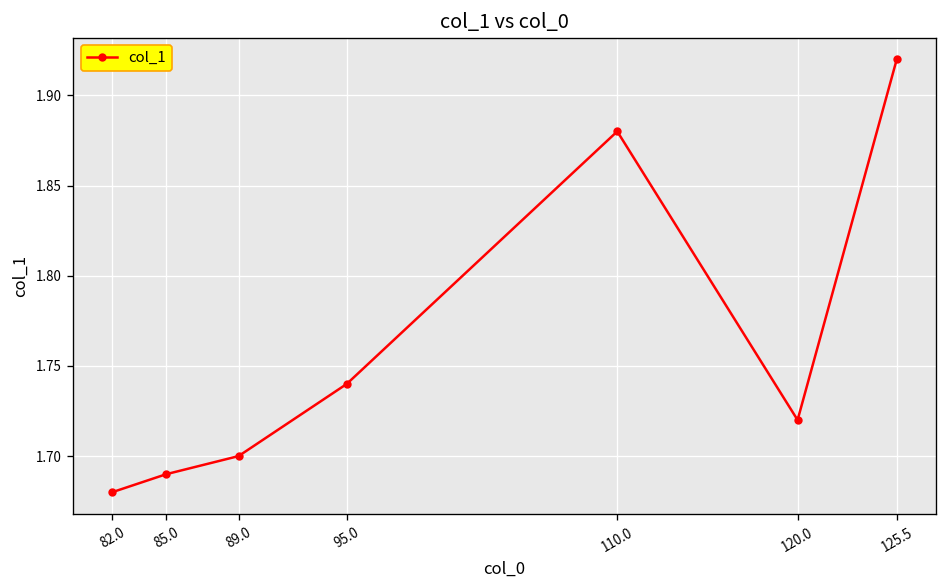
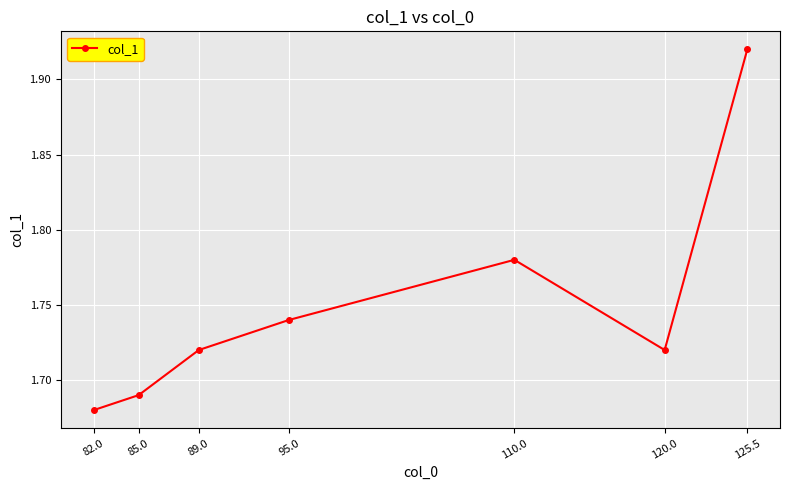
  {
    "82.0": 1.68,
    "85.0": 1.69,
-   "89.0": 1.70,
+   "89.0": 1.72,
    "95.0": 1.74,
-   "110.0": 1.88,
+   "110.0": 1.78,
    "120.0": 1.72,
    "125.5": 1.92
  }
